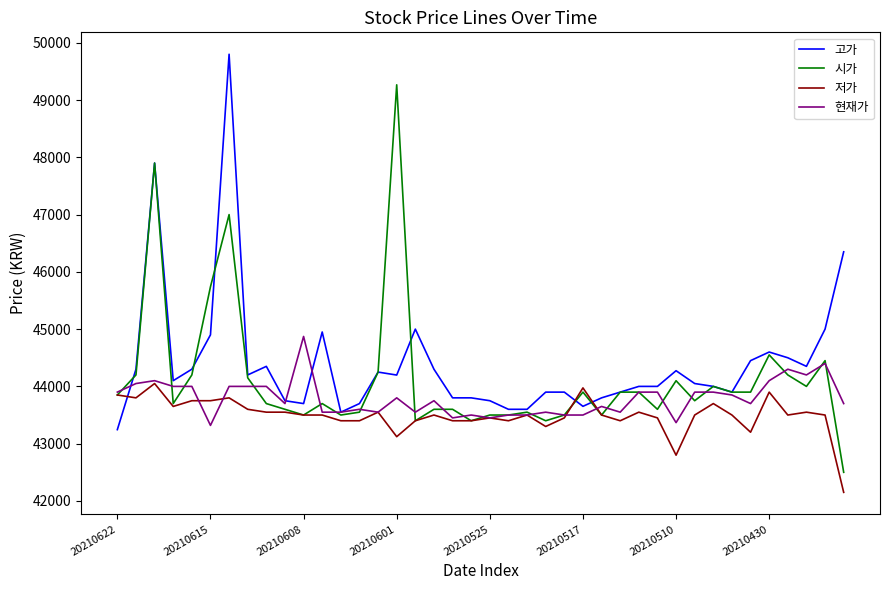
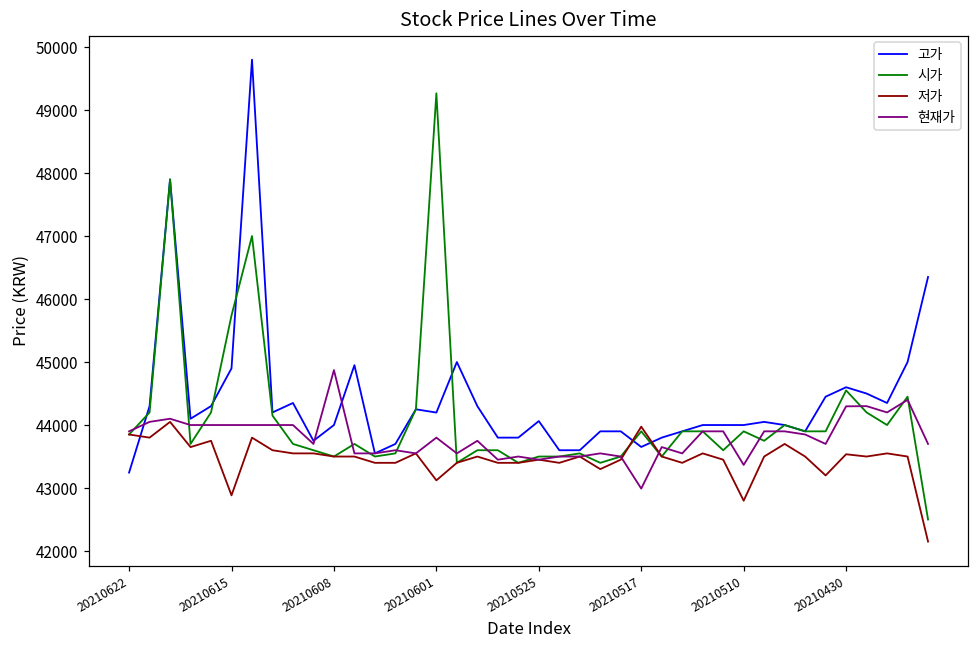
  {
    "고가": {
      "20210622": 43200,
      "20210615": 44900,
-     "20210608": 43700,
+     "20210608": 44000,
      "20210601": 44200,
-     "20210525": 43800,
+     "20210525": 44100,
      "20210517": 43700,
-     "20210510": 44300,
+     "20210510": 44000,
      "20210430": 44600
    },
    "시가": {
      "20210615": 45700,
      "20210601": 49300,
      "20210525": 43500,
      "20210517": 43900,
-     "20210510": 44100,
+     "20210510": 43900,
      "20210430": 44600
    },
    "저가": {
-     "20210615": 43800,
+     "20210615": 42900,
      "20210601": 43100,
      "20210517": 44000,
      "20210510": 42800,
-     "20210430": 43900
+     "20210430": 43500
    },
    "현재가": {
      "20210622": 43900,
-     "20210615": 43300,
+     "20210615": 44000,
      "20210608": 44900,
      "20210601": 43800,
-     "20210517": 43500,
+     "20210517": 43000,
      "20210510": 43400,
-     "20210430": 44100
+     "20210430": 44300
    }
  }
